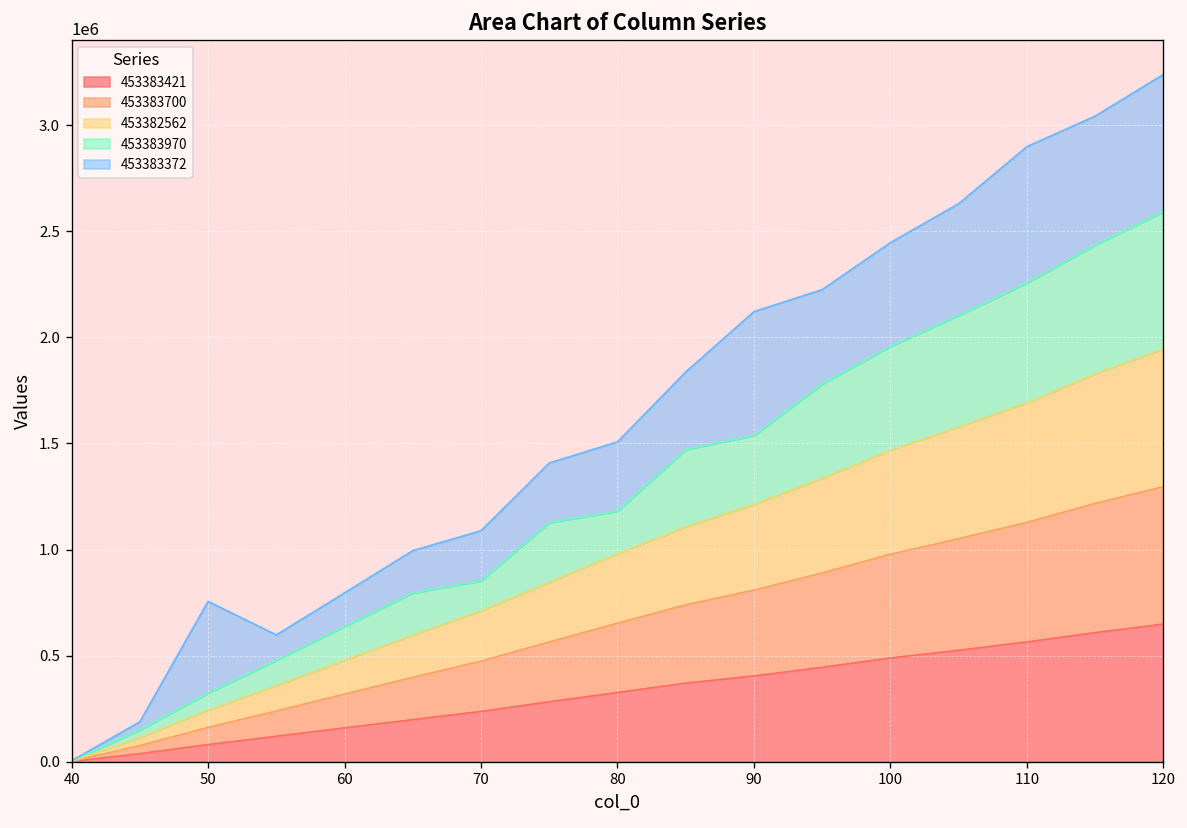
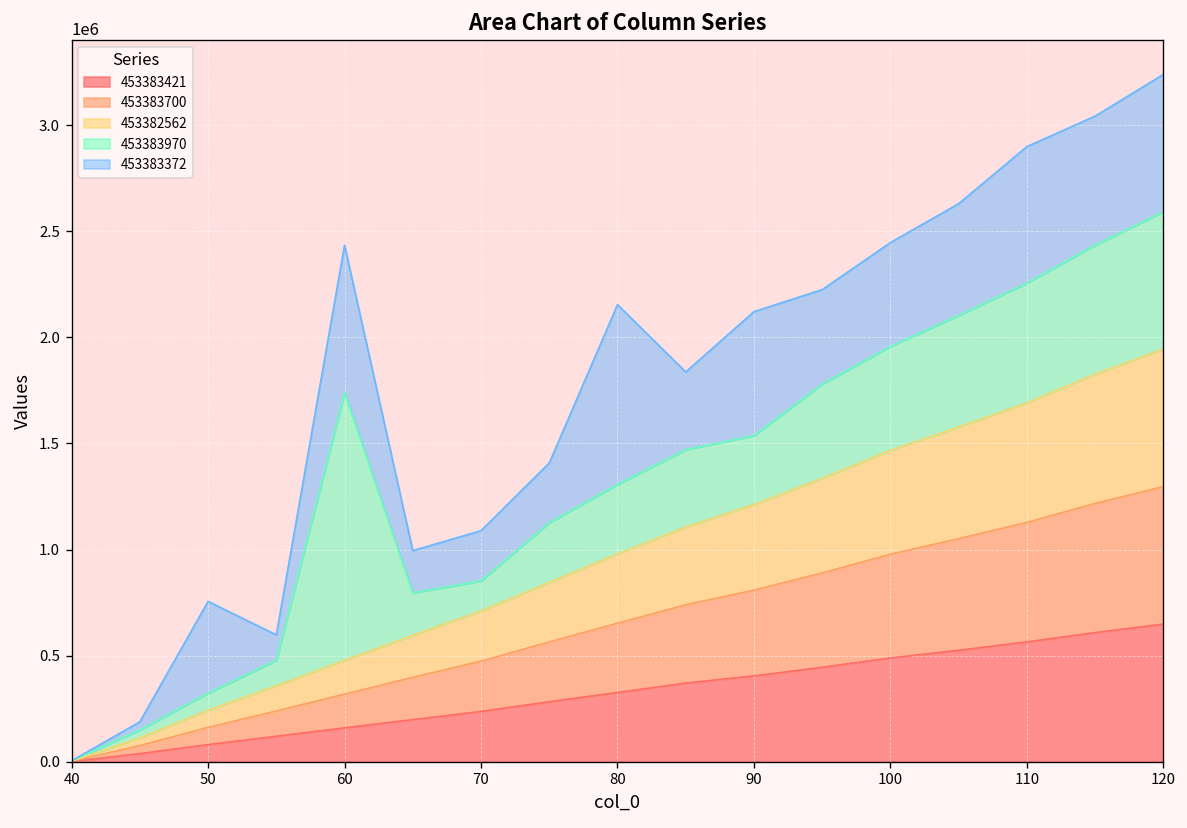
  {
    "453383970": {
      "50": 80000,
-     "60": 160000,
+     "60": 1260000,
      "70": 140000,
-     "80": 200000,
+     "80": 330000,
      "90": 330000,
      "100": 490000,
      "110": 560000,
      "120": 650000
    },
    "453383372": {
      "50": 430000,
-     "60": 160000,
+     "60": 690000,
      "70": 240000,
-     "80": 330000,
+     "80": 850000,
      "90": 580000,
      "100": 490000,
      "110": 640000,
      "120": 650000
    }
  }
